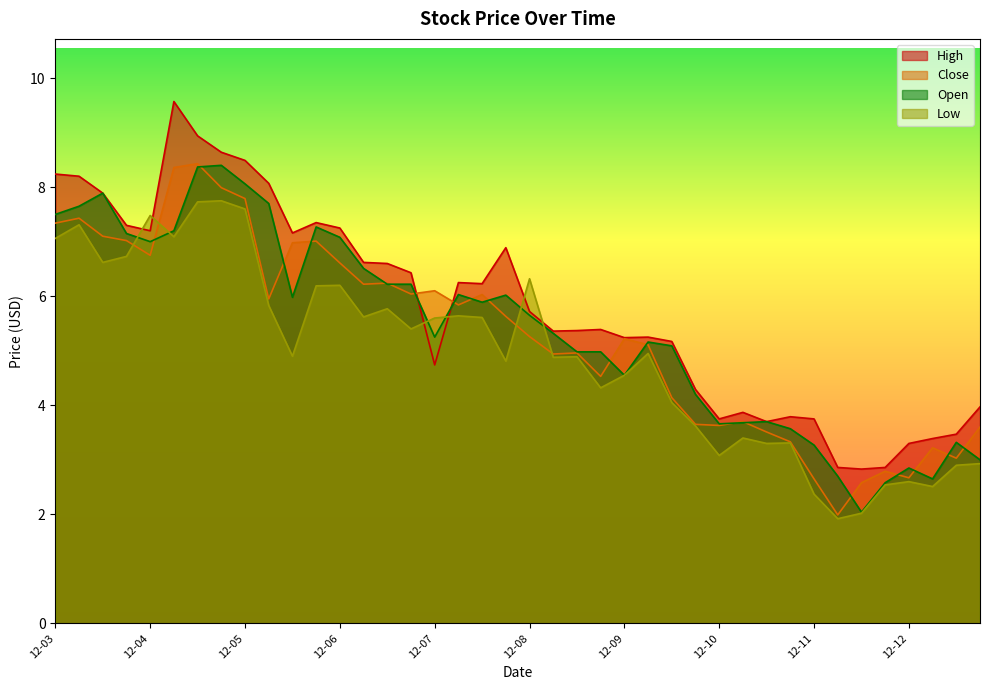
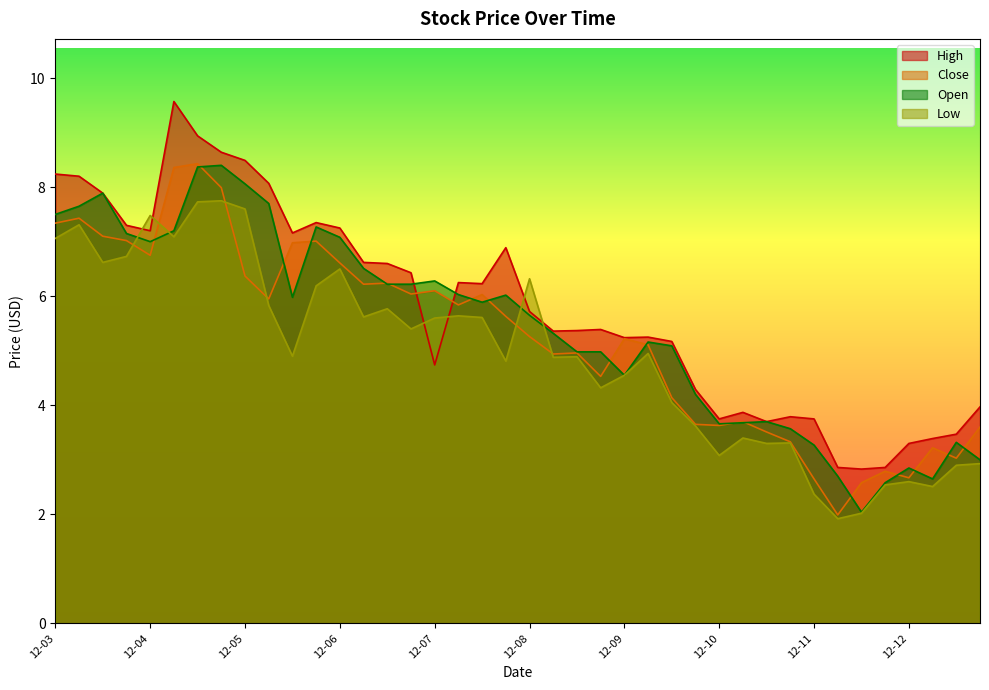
  {
    "High": {
      "12-03": 8.2,
      "12-04": 7.2,
      "12-05": 8.5,
      "12-06": 7.3,
      "12-07": 4.7,
      "12-08": 5.7,
      "12-10": 3.8,
      "12-11": 3.8,
      "12-12": 3.3
    },
    "Close": {
      "12-03": 7.3,
      "12-04": 6.8,
-     "12-05": 7.8,
+     "12-05": 6.4,
      "12-06": 6.6,
      "12-07": 6.1,
      "12-08": 5.3,
      "12-11": 2.7,
      "12-12": 2.7
    },
    "Open": {
      "12-03": 7.5,
      "12-04": 7.0,
      "12-05": 8.1,
      "12-06": 7.1,
-     "12-07": 5.3,
+     "12-07": 6.3,
      "12-08": 5.7,
      "12-11": 3.3,
      "12-12": 2.9
    },
    "Low": {
      "12-03": 7.1,
      "12-04": 7.5,
      "12-05": 7.6,
-     "12-06": 6.2,
+     "12-06": 6.5,
      "12-07": 5.6,
      "12-08": 6.3,
      "12-10": 3.1,
      "12-11": 2.4,
      "12-12": 2.6
    }
  }
